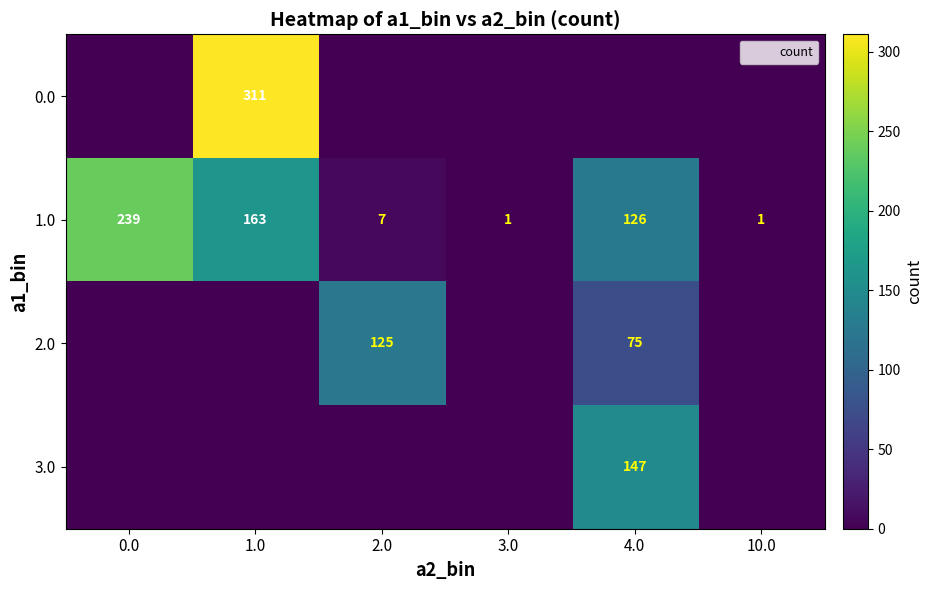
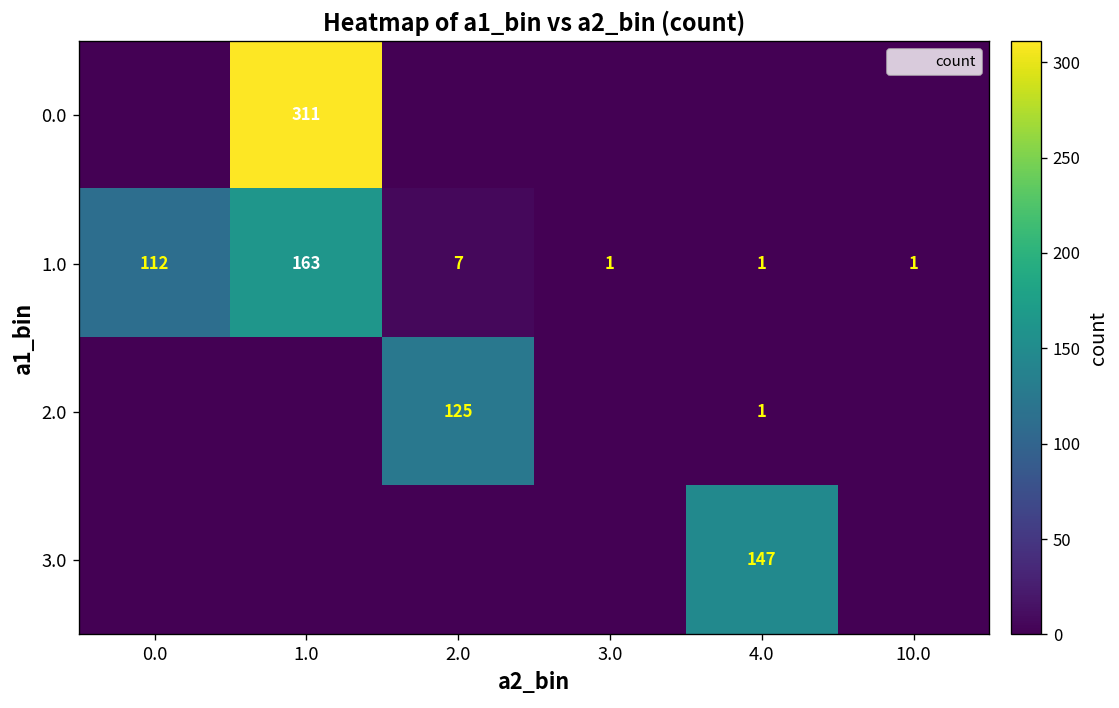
  {
    "0.0": {
      "1.0": 311
    },
    "1.0": {
-     "0.0": 239,
+     "0.0": 112,
      "1.0": 163,
      "2.0": 7,
      "3.0": 1,
-     "4.0": 126,
+     "4.0": 1,
      "10.0": 1
    },
    "2.0": {
      "2.0": 125,
-     "4.0": 75
+     "4.0": 1
    },
    "3.0": {
      "4.0": 147
    }
  }
